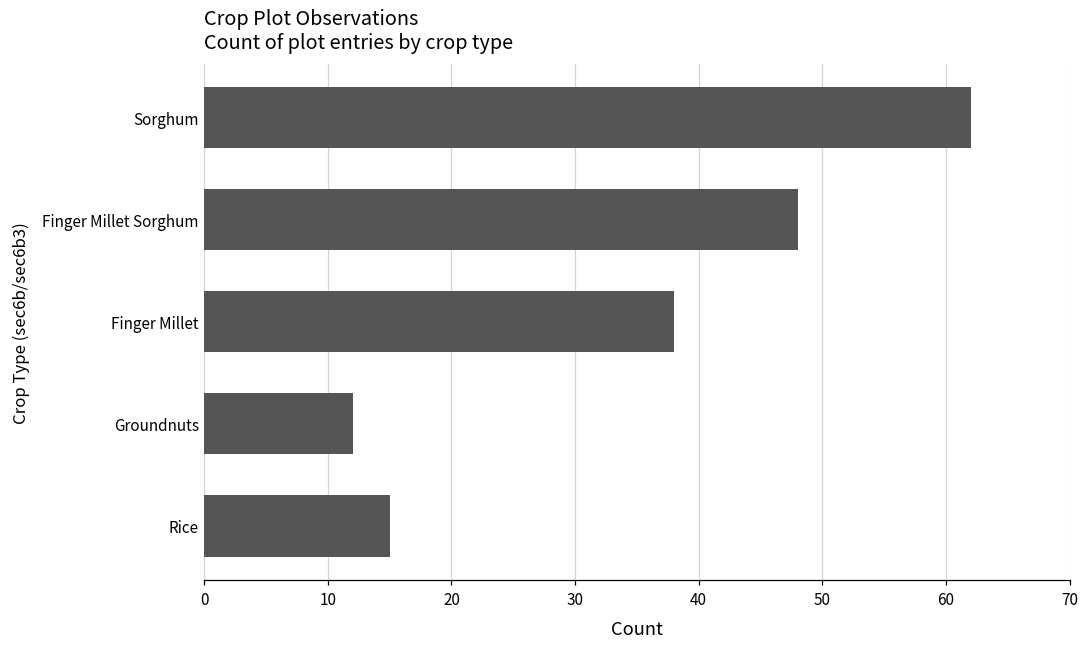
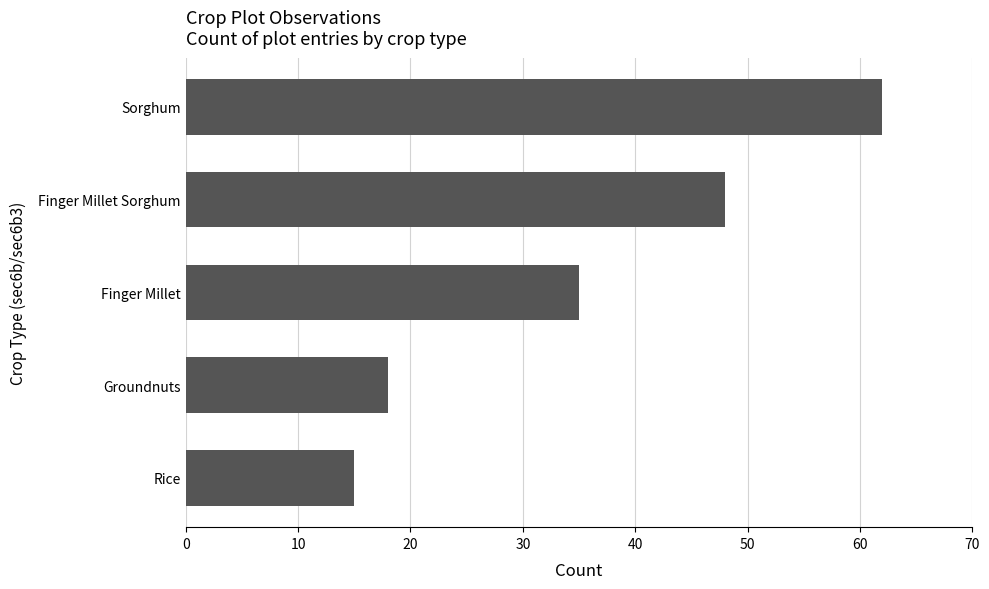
  {
    "Sorghum": 62,
    "Finger Millet Sorghum": 48,
-   "Finger Millet": 38,
-   "Groundnuts": 12,
+   "Finger Millet": 35,
+   "Groundnuts": 18,
    "Rice": 15
  }
